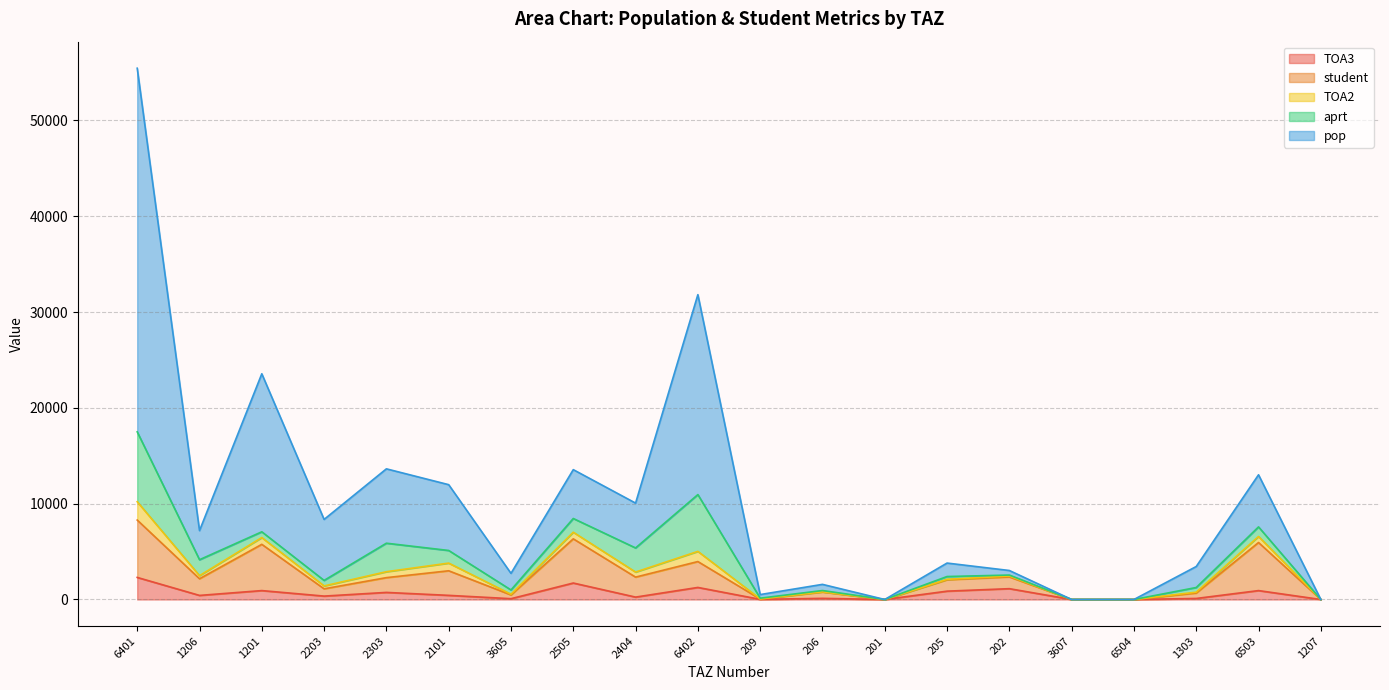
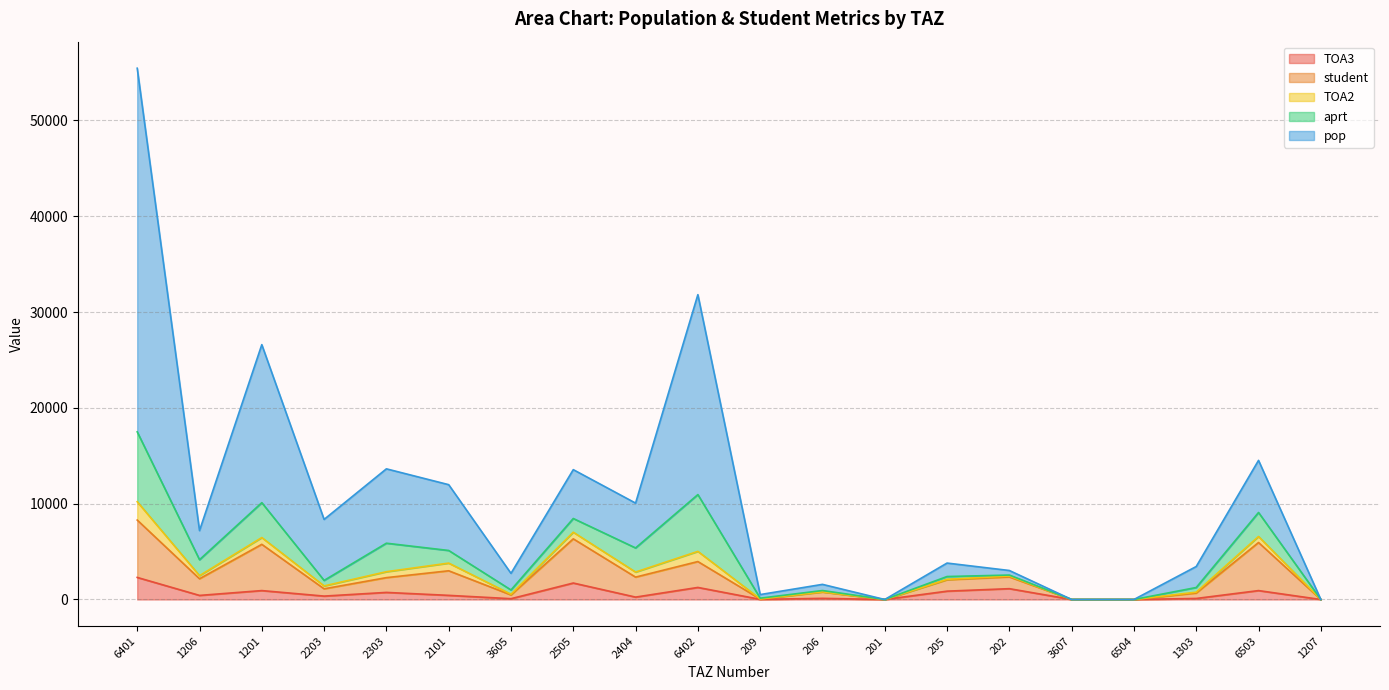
  {
    "aprt": {
      "6401": 7000,
      "1206": 2000,
-     "1201": 1000,
+     "1201": 4000,
      "2203": 1000,
      "2303": 3000,
      "2101": 1000,
      "3605": 0,
      "2505": 1000,
      "2404": 3000,
      "6402": 6000,
      "205": 0,
      "1303": 0,
-     "6503": 1000
+     "6503": 3000
    },
    "pop": {
      "6401": 38000,
      "1206": 3000,
      "1201": 16000,
      "2203": 6000,
      "2303": 8000,
      "2101": 7000,
      "3605": 2000,
      "2505": 5000,
      "2404": 5000,
      "6402": 21000,
      "209": 0,
      "206": 1000,
      "205": 1000,
      "202": 0,
      "1303": 2000,
      "6503": 5000
    }
  }
